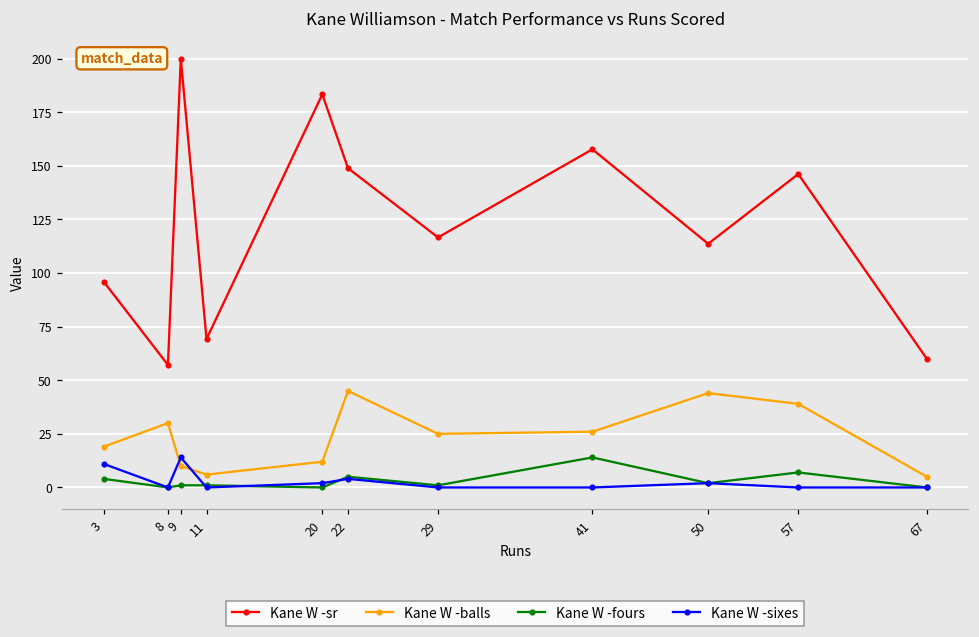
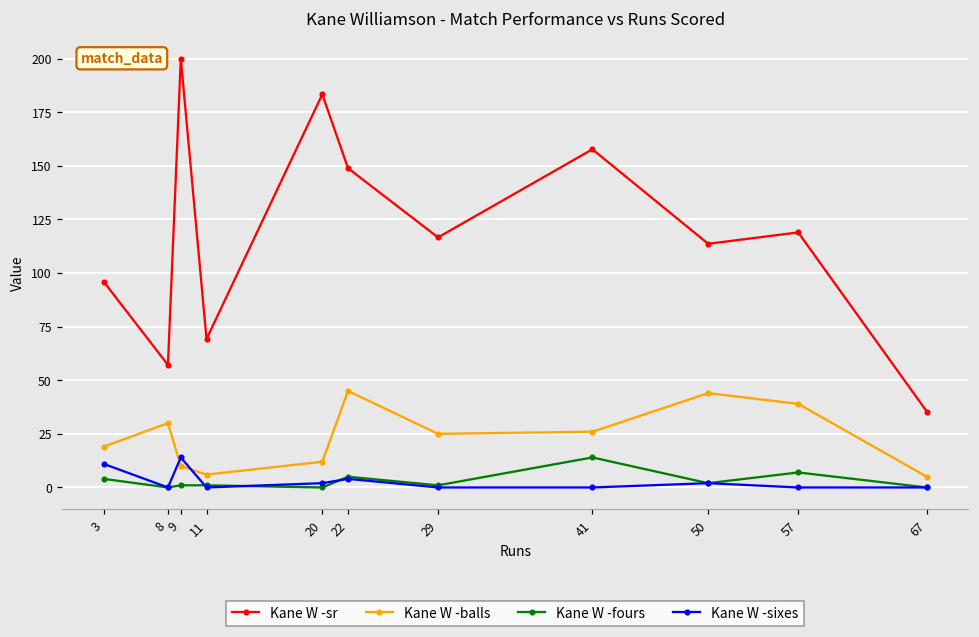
  {
    "Kane W -sr": {
      "3": 96,
      "8": 57,
      "9": 200,
      "11": 69,
      "20": 183,
      "22": 149,
      "29": 117,
      "41": 158,
      "50": 114,
-     "57": 146,
-     "67": 60
+     "57": 119,
+     "67": 35
    },
    "Kane W -balls": {
      "3": 19,
      "8": 30,
      "9": 10,
      "11": 6,
      "20": 12,
      "22": 45,
      "29": 25,
      "41": 26,
      "50": 44,
      "57": 39,
      "67": 5
    },
    "Kane W -fours": {
      "3": 4,
      "9": 1,
      "20": 0,
      "41": 14,
      "57": 7
    },
    "Kane W -sixes": {
      "3": 11,
      "9": 14,
      "20": 2,
      "41": 0,
      "57": 0
    }
  }
